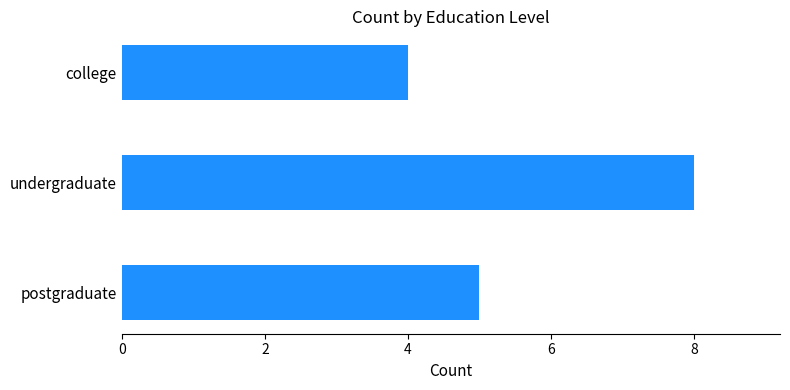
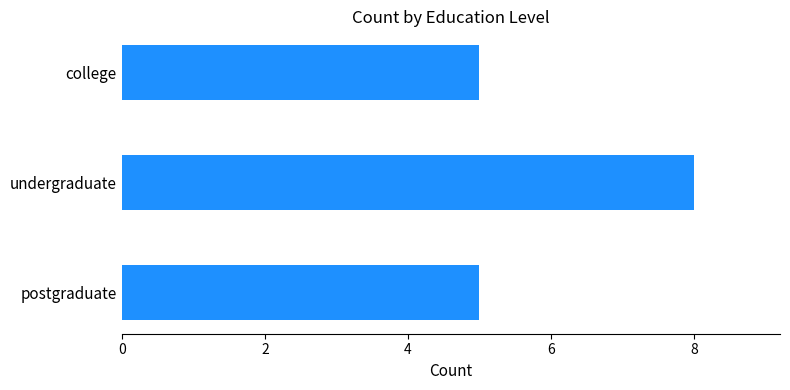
  {
-   "college": 4,
+   "college": 5,
    "undergraduate": 8,
    "postgraduate": 5
  }
